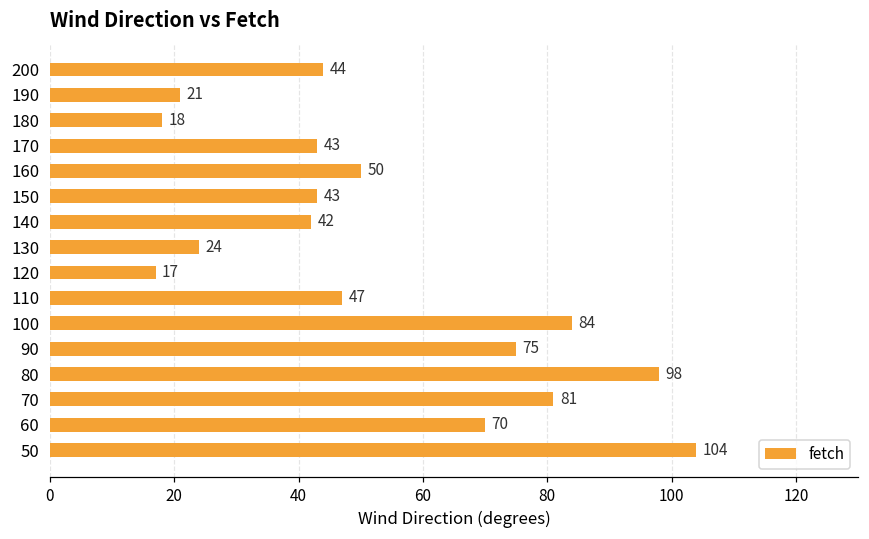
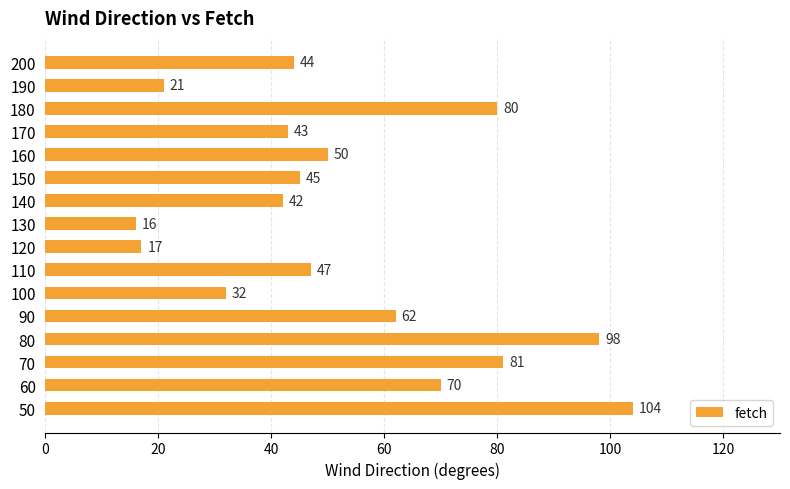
  {
    "200": 44,
    "190": 21,
-   "180": 18,
+   "180": 80,
    "170": 43,
    "160": 50,
-   "150": 43,
+   "150": 45,
    "140": 42,
-   "130": 24,
+   "130": 16,
    "120": 17,
    "110": 47,
-   "100": 84,
-   "90": 75,
+   "100": 32,
+   "90": 62,
    "80": 98,
    "70": 81,
    "60": 70,
    "50": 104
  }
